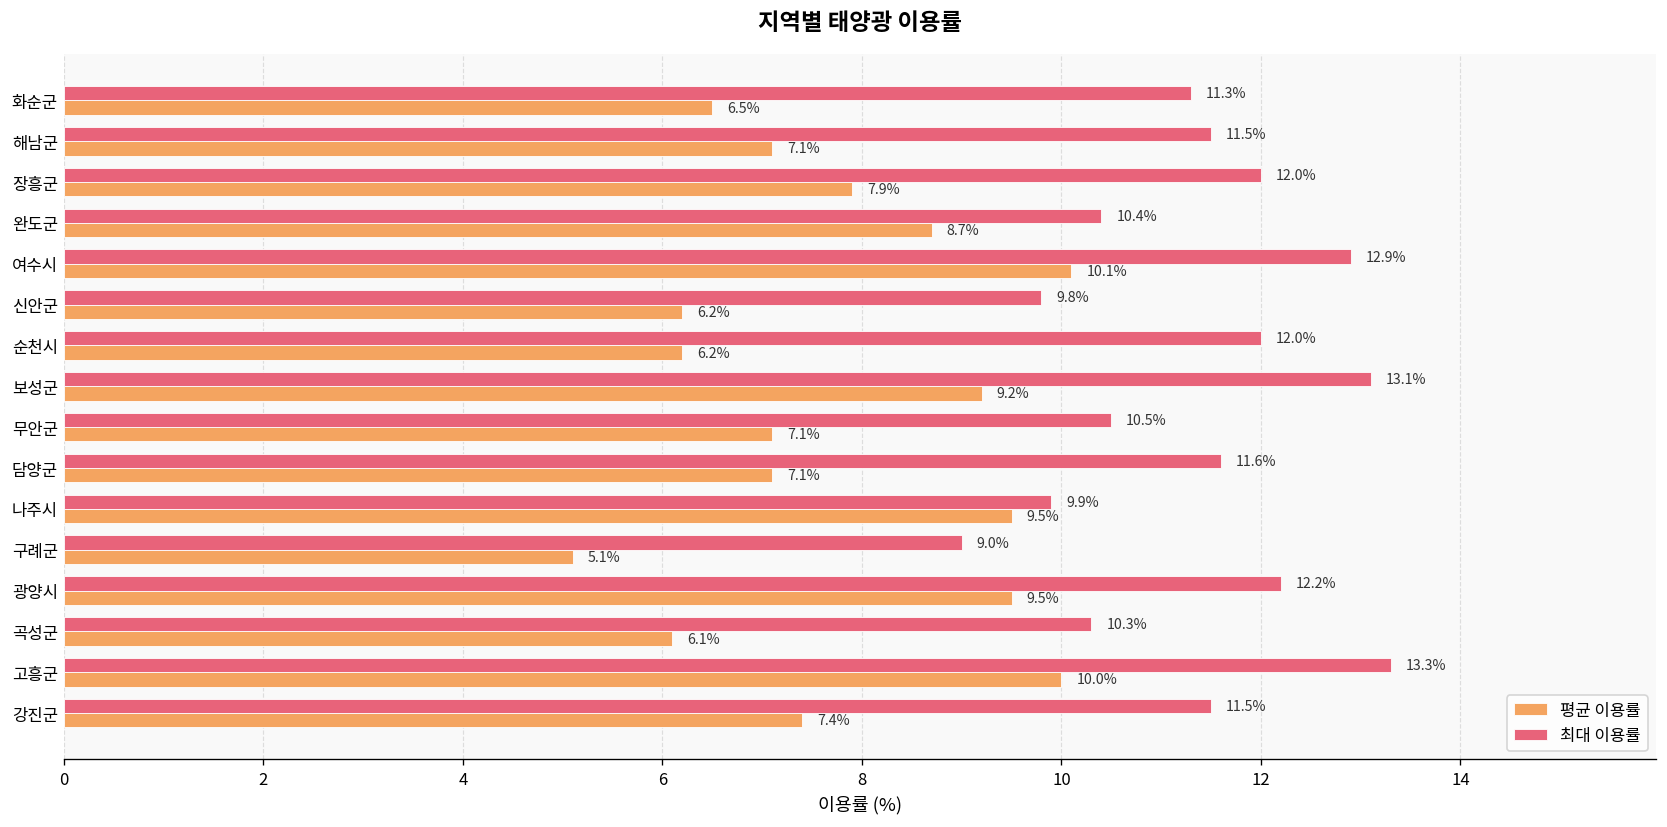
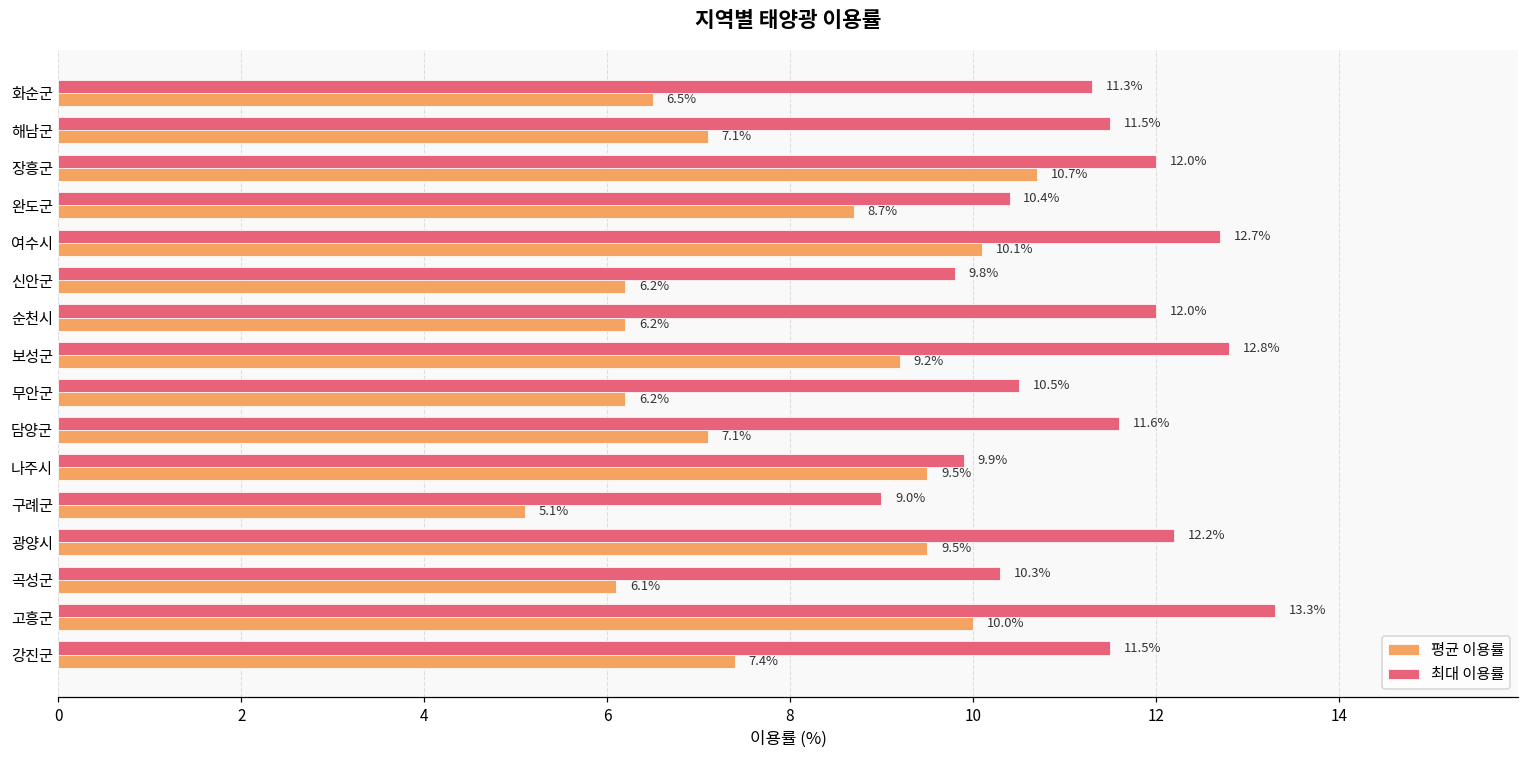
  {
    "평균 이용률": {
      "화순군": "6.5%",
      "해남군": "7.1%",
-     "장흥군": "7.9%",
+     "장흥군": "10.7%",
      "완도군": "8.7%",
      "여수시": "10.1%",
      "신안군": "6.2%",
      "순천시": "6.2%",
      "보성군": "9.2%",
-     "무안군": "7.1%",
+     "무안군": "6.2%",
      "담양군": "7.1%",
      "나주시": "9.5%",
      "구례군": "5.1%",
      "광양시": "9.5%",
      "곡성군": "6.1%",
      "고흥군": "10.0%",
      "강진군": "7.4%"
    },
    "최대 이용률": {
      "화순군": "11.3%",
      "해남군": "11.5%",
      "장흥군": "12.0%",
      "완도군": "10.4%",
-     "여수시": "12.9%",
+     "여수시": "12.7%",
      "신안군": "9.8%",
      "순천시": "12.0%",
-     "보성군": "13.1%",
+     "보성군": "12.8%",
      "무안군": "10.5%",
      "담양군": "11.6%",
      "나주시": "9.9%",
      "구례군": "9.0%",
      "광양시": "12.2%",
      "곡성군": "10.3%",
      "고흥군": "13.3%",
      "강진군": "11.5%"
    }
  }
